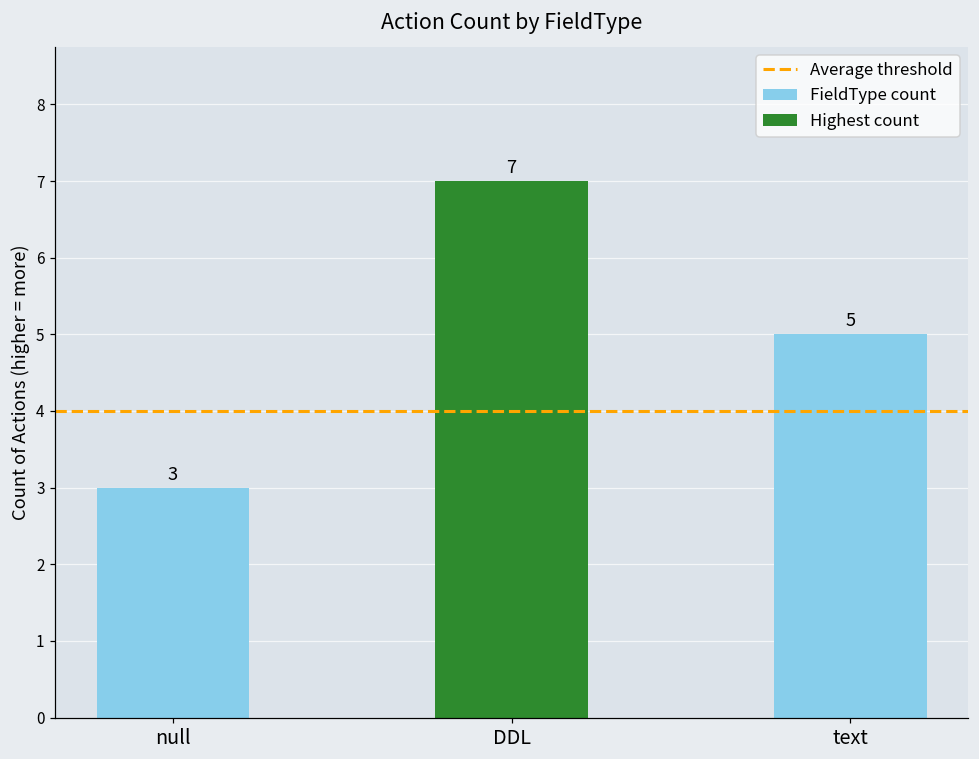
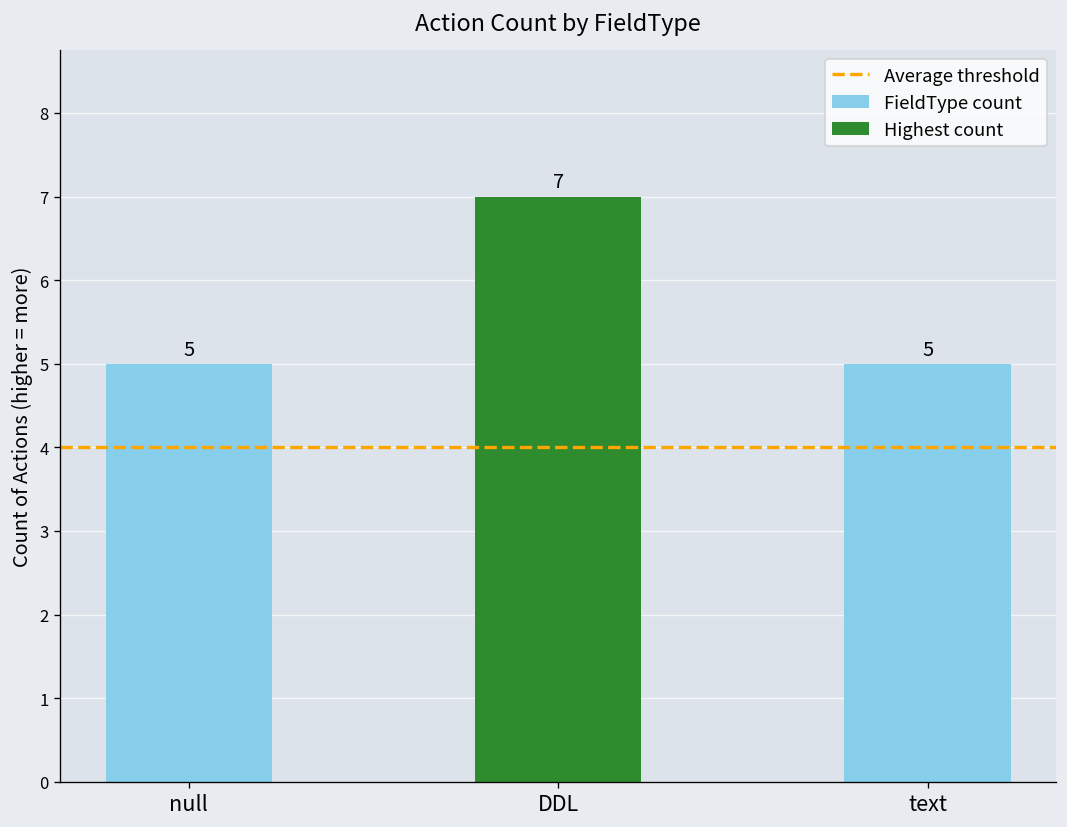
  {
-   "null": 3,
+   "null": 5,
    "DDL": 7,
    "text": 5
  }
